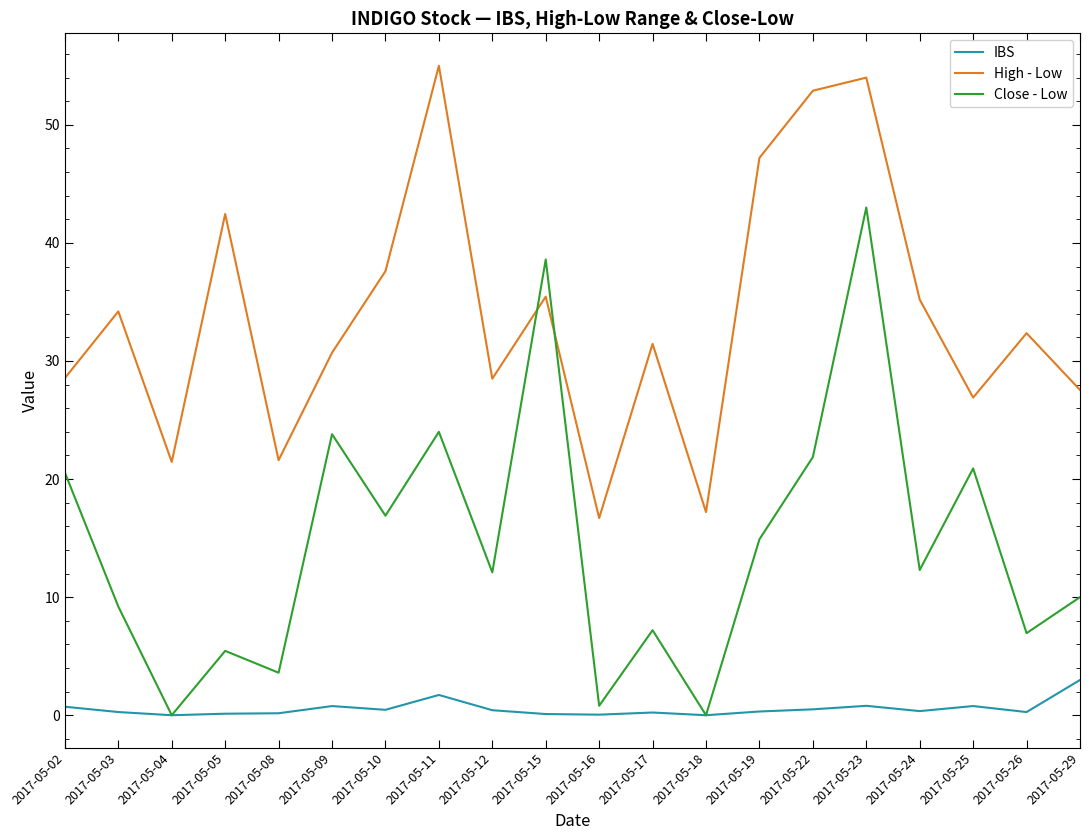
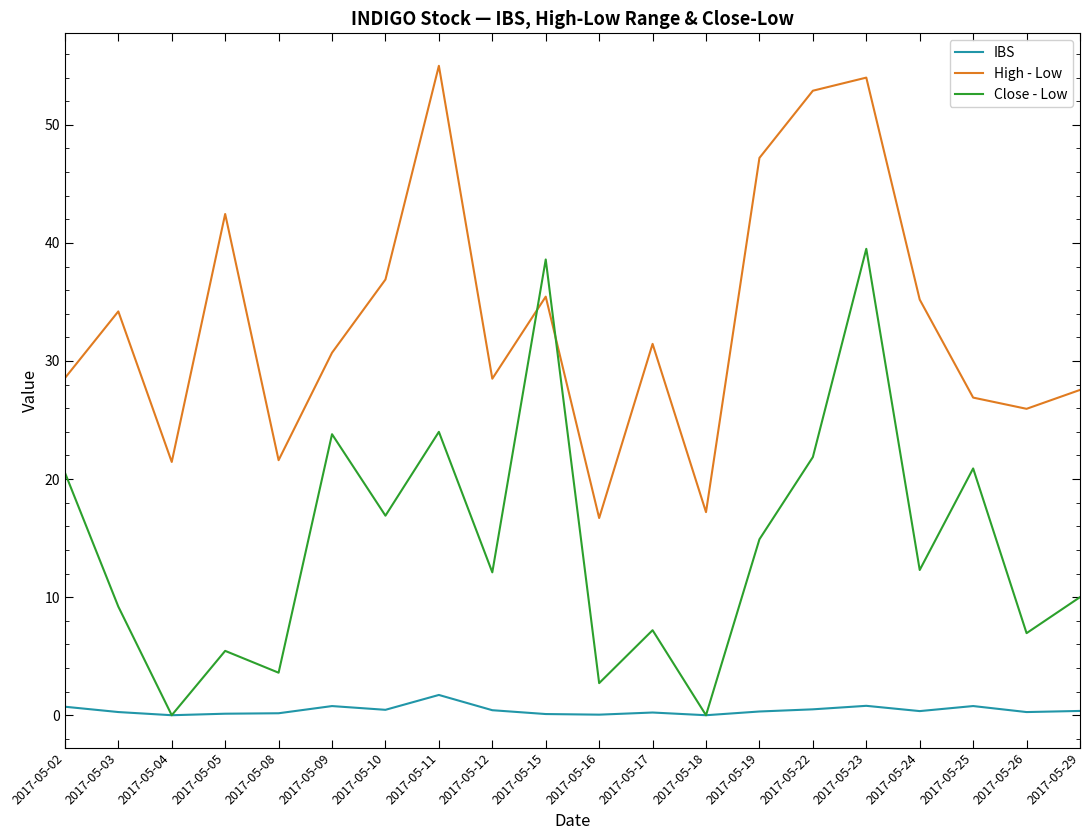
  {
    "IBS": {
      "2017-05-02": 0.7,
      "2017-05-03": 0.3,
      "2017-05-05": 0.1,
      "2017-05-08": 0.2,
      "2017-05-09": 0.8,
      "2017-05-10": 0.5,
      "2017-05-11": 1.7,
      "2017-05-12": 0.4,
      "2017-05-15": 0.1,
      "2017-05-16": 0.0,
      "2017-05-17": 0.2,
      "2017-05-19": 0.3,
      "2017-05-22": 0.5,
      "2017-05-23": 0.8,
      "2017-05-24": 0.3,
      "2017-05-25": 0.8,
      "2017-05-26": 0.3,
-     "2017-05-29": 3.0
+     "2017-05-29": 0.4
    },
    "High - Low": {
      "2017-05-02": 28.5,
      "2017-05-03": 34.2,
      "2017-05-04": 21.5,
      "2017-05-05": 42.5,
      "2017-05-08": 21.6,
      "2017-05-09": 30.7,
-     "2017-05-10": 37.6,
+     "2017-05-10": 36.9,
      "2017-05-11": 55.0,
      "2017-05-12": 28.5,
      "2017-05-15": 35.5,
      "2017-05-16": 16.7,
      "2017-05-17": 31.5,
      "2017-05-18": 17.2,
      "2017-05-19": 47.2,
      "2017-05-22": 52.9,
      "2017-05-23": 54.0,
      "2017-05-24": 35.2,
      "2017-05-25": 26.9,
-     "2017-05-26": 32.4,
+     "2017-05-26": 26.0,
      "2017-05-29": 27.5
    },
    "Close - Low": {
      "2017-05-02": 20.5,
      "2017-05-03": 9.2,
      "2017-05-05": 5.5,
      "2017-05-08": 3.6,
      "2017-05-09": 23.8,
      "2017-05-10": 16.9,
      "2017-05-11": 24.0,
      "2017-05-12": 12.1,
      "2017-05-15": 38.6,
-     "2017-05-16": 0.8,
+     "2017-05-16": 2.7,
      "2017-05-17": 7.2,
      "2017-05-19": 14.9,
      "2017-05-22": 21.9,
-     "2017-05-23": 43.0,
+     "2017-05-23": 39.5,
      "2017-05-24": 12.3,
      "2017-05-25": 20.9,
      "2017-05-26": 7.0,
      "2017-05-29": 10.0
    }
  }
